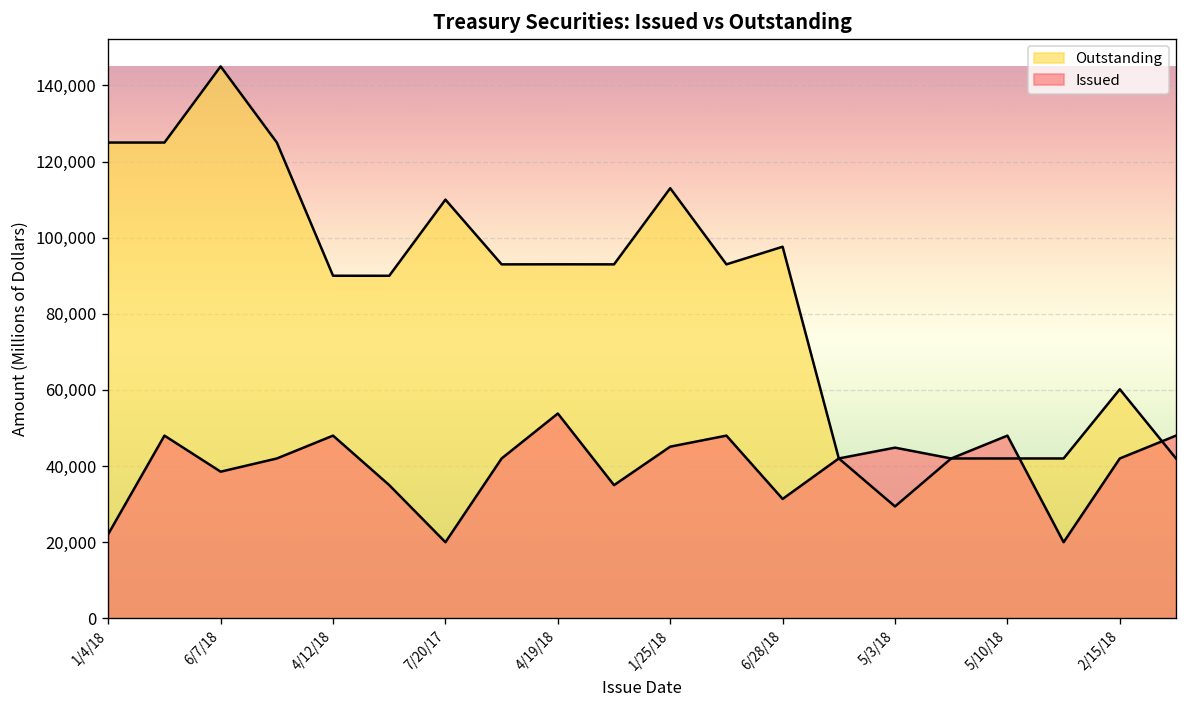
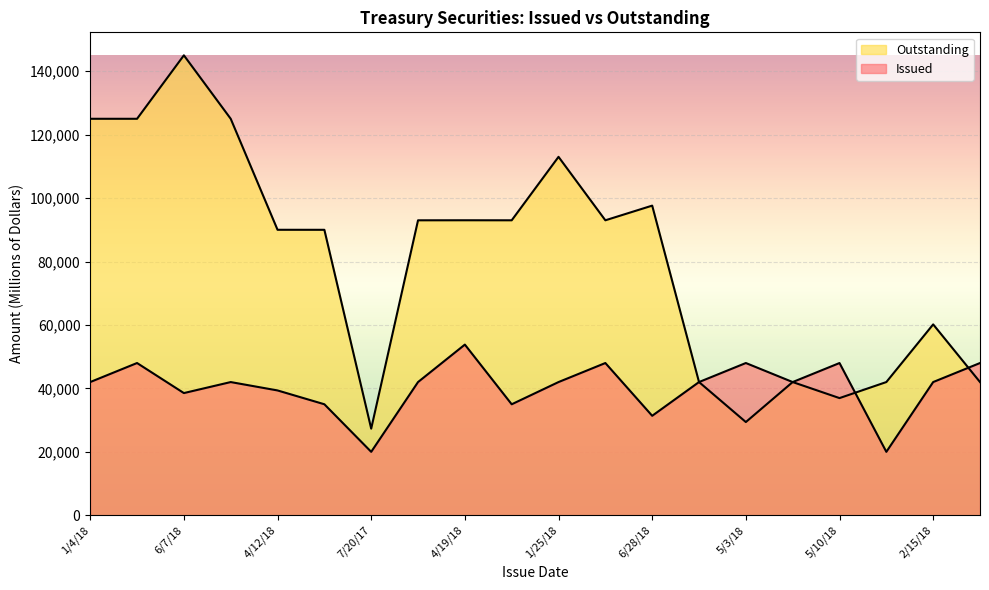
  {
    "Outstanding": {
      "1/4/18": "125,000",
      "6/7/18": "145,000",
      "4/12/18": "90,000",
-     "7/20/17": "110,000",
+     "7/20/17": "27,000",
      "4/19/18": "93,000",
      "1/25/18": "113,000",
      "6/28/18": "98,000",
      "5/3/18": "29,000",
-     "5/10/18": "42,000",
+     "5/10/18": "37,000",
      "2/15/18": "60,000"
    },
    "Issued": {
-     "1/4/18": "22,000",
+     "1/4/18": "42,000",
      "6/7/18": "39,000",
-     "4/12/18": "48,000",
+     "4/12/18": "39,000",
      "7/20/17": "20,000",
      "4/19/18": "54,000",
-     "1/25/18": "45,000",
+     "1/25/18": "42,000",
      "6/28/18": "31,000",
-     "5/3/18": "45,000",
+     "5/3/18": "48,000",
      "5/10/18": "48,000",
      "2/15/18": "42,000"
    }
  }
